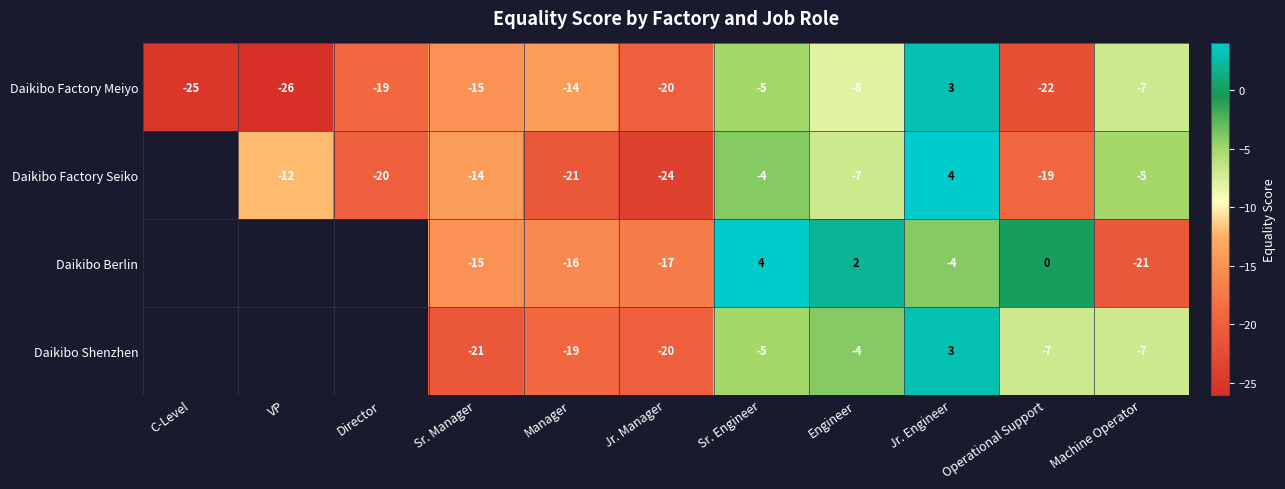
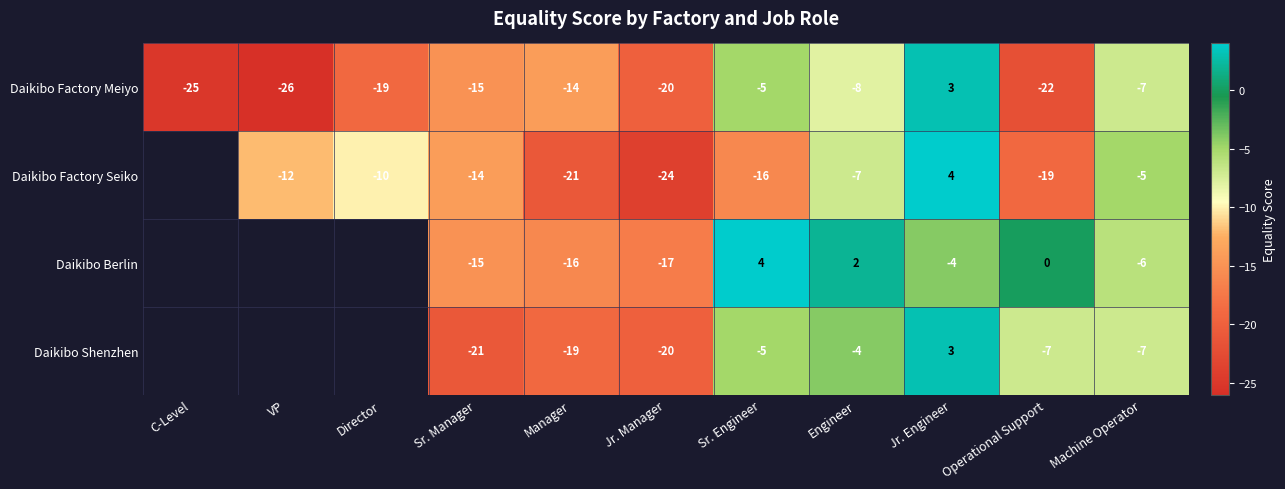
  {
    "Daikibo Factory Meiyo": {
      "C-Level": -25,
      "VP": -26,
      "Director": -19,
      "Sr. Manager": -15,
      "Manager": -14,
      "Jr. Manager": -20,
      "Sr. Engineer": -5,
      "Engineer": -8,
      "Jr. Engineer": 3,
      "Operational Support": -22,
      "Machine Operator": -7
    },
    "Daikibo Factory Seiko": {
      "VP": -12,
-     "Director": -20,
+     "Director": -10,
      "Sr. Manager": -14,
      "Manager": -21,
      "Jr. Manager": -24,
-     "Sr. Engineer": -4,
+     "Sr. Engineer": -16,
      "Engineer": -7,
      "Jr. Engineer": 4,
      "Operational Support": -19,
      "Machine Operator": -5
    },
    "Daikibo Berlin": {
      "Sr. Manager": -15,
      "Manager": -16,
      "Jr. Manager": -17,
      "Sr. Engineer": 4,
      "Engineer": 2,
      "Jr. Engineer": -4,
      "Operational Support": 0,
-     "Machine Operator": -21
+     "Machine Operator": -6
    },
    "Daikibo Shenzhen": {
      "Sr. Manager": -21,
      "Manager": -19,
      "Jr. Manager": -20,
      "Sr. Engineer": -5,
      "Engineer": -4,
      "Jr. Engineer": 3,
      "Operational Support": -7,
      "Machine Operator": -7
    }
  }
